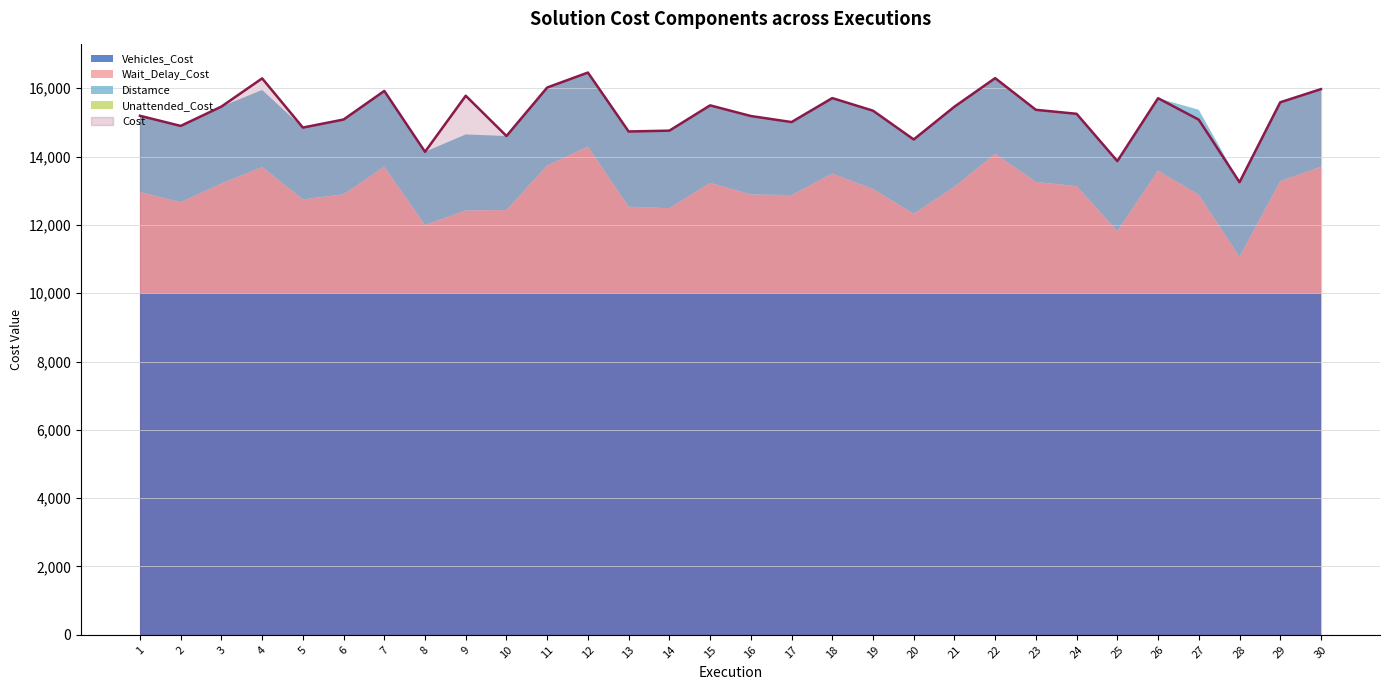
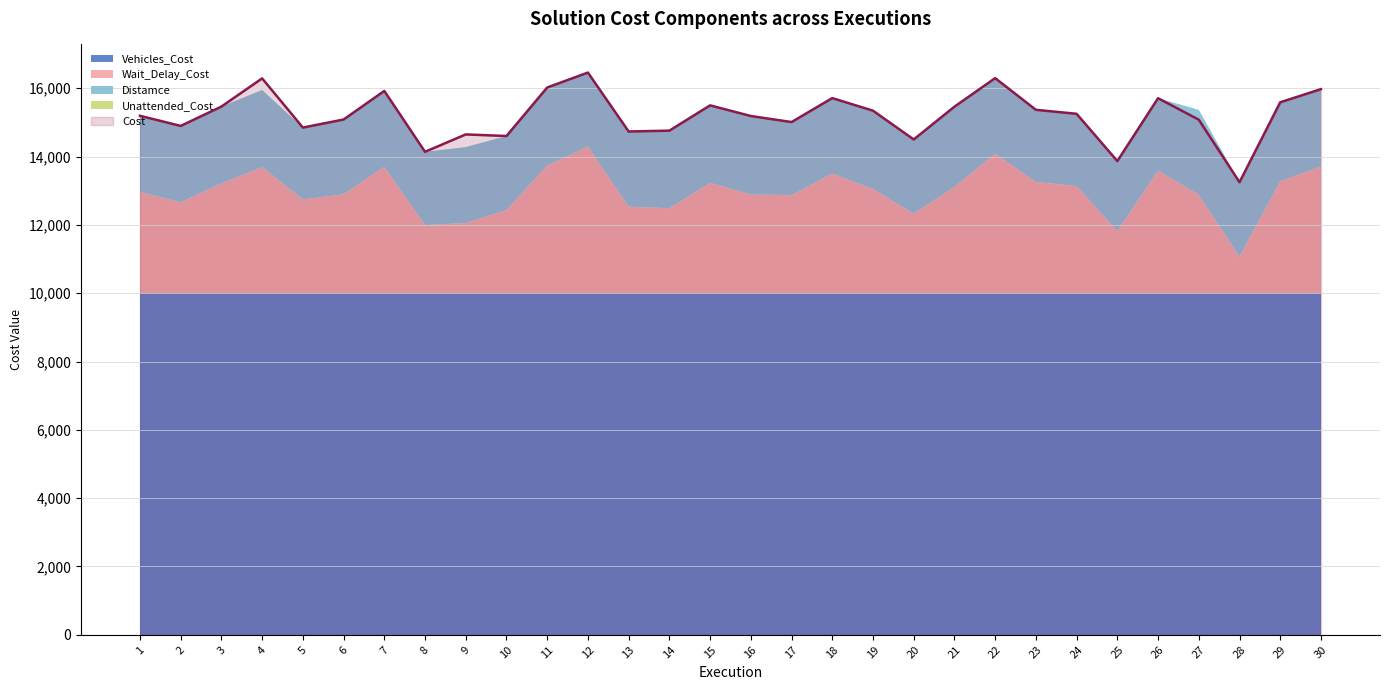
  {
    "Vehicles_Cost": {
      "1": "10,000",
      "2": "10,000",
      "3": "10,000",
      "4": "10,000",
      "5": "10,000",
      "6": "10,000",
      "7": "10,000",
      "8": "10,000",
      "9": "10,000",
      "10": "10,000",
      "11": "10,000",
      "12": "10,000",
      "13": "10,000",
      "14": "10,000",
      "15": "10,000",
      "16": "10,000",
      "17": "10,000",
      "18": "10,000",
      "19": "10,000",
      "20": "10,000",
      "21": "10,000",
      "22": "10,000",
      "23": "10,000",
      "24": "10,000",
      "25": "10,000",
      "26": "10,000",
      "27": "10,000",
      "28": "10,000",
      "29": "10,000",
      "30": "10,000"
    },
    "Wait_Delay_Cost": {
      "1": "3,000",
      "2": "2,700",
      "3": "3,200",
      "4": "3,700",
      "5": "2,700",
      "6": "2,900",
      "7": "3,700",
      "8": "2,000",
-     "9": "2,400",
+     "9": "2,100",
      "10": "2,400",
      "11": "3,700",
      "12": "4,300",
      "13": "2,500",
      "14": "2,500",
      "15": "3,200",
      "16": "2,900",
      "17": "2,900",
      "18": "3,500",
      "19": "3,000",
      "20": "2,300",
      "21": "3,100",
      "22": "4,100",
      "23": "3,300",
      "24": "3,100",
      "25": "1,800",
      "26": "3,600",
      "27": "2,900",
      "28": "1,100",
      "29": "3,300",
      "30": "3,700"
    },
    "Cost": {
      "4": "16,300",
-     "9": "15,800",
+     "9": "14,600",
      "27": "15,100"
    }
  }
